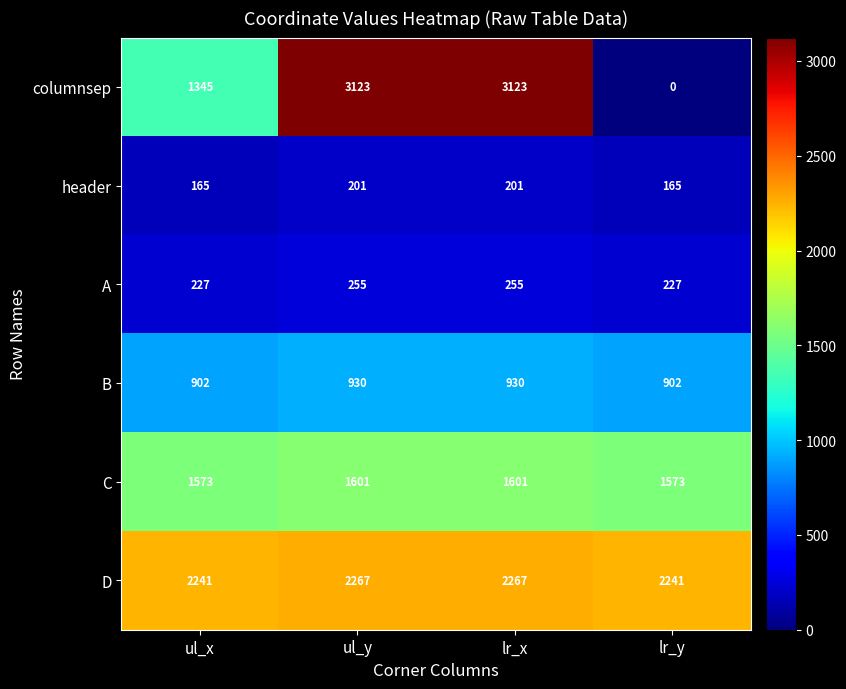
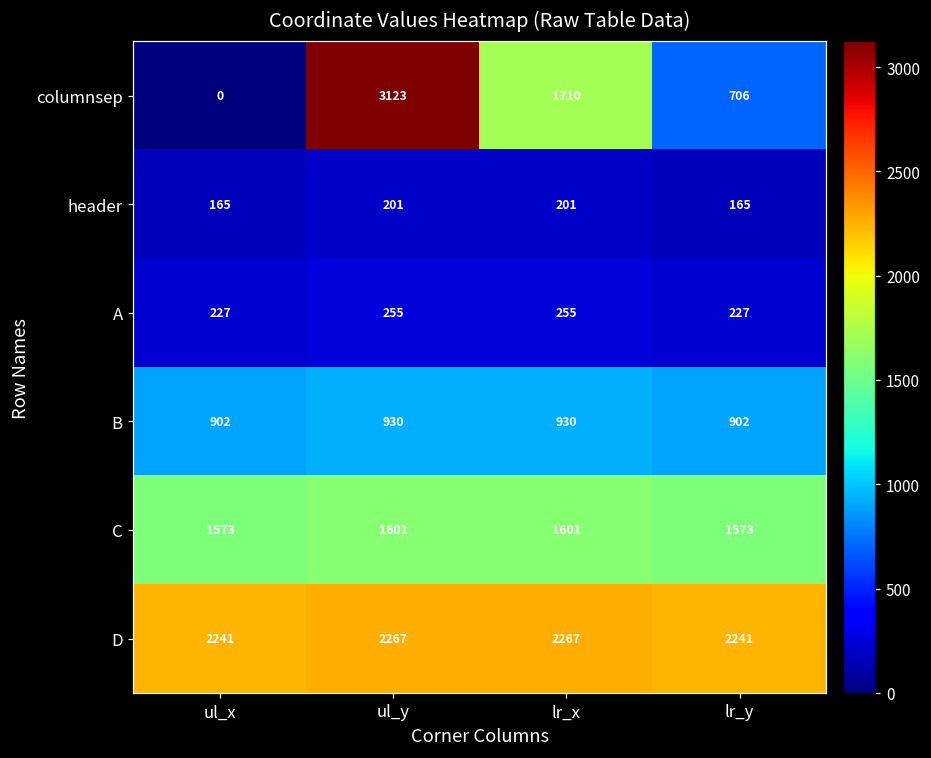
  {
    "columnsep": {
-     "ul_x": 1345,
+     "ul_x": 0,
      "ul_y": 3123,
-     "lr_x": 3123,
-     "lr_y": 0
+     "lr_x": 1710,
+     "lr_y": 706
    },
    "header": {
      "ul_x": 165,
      "ul_y": 201,
      "lr_x": 201,
      "lr_y": 165
    },
    "A": {
      "ul_x": 227,
      "ul_y": 255,
      "lr_x": 255,
      "lr_y": 227
    },
    "B": {
      "ul_x": 902,
      "ul_y": 930,
      "lr_x": 930,
      "lr_y": 902
    },
    "C": {
      "ul_x": 1573,
      "ul_y": 1601,
      "lr_x": 1601,
      "lr_y": 1573
    },
    "D": {
      "ul_x": 2241,
      "ul_y": 2267,
      "lr_x": 2267,
      "lr_y": 2241
    }
  }
